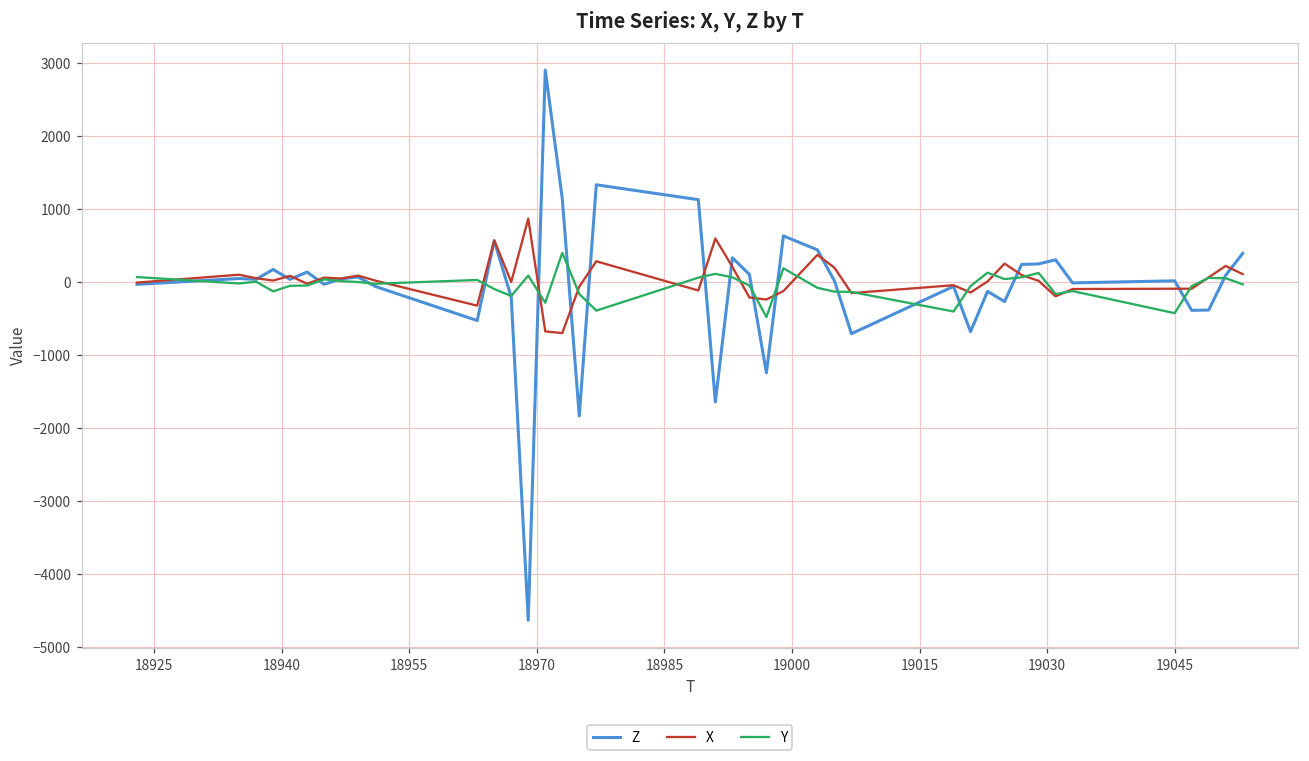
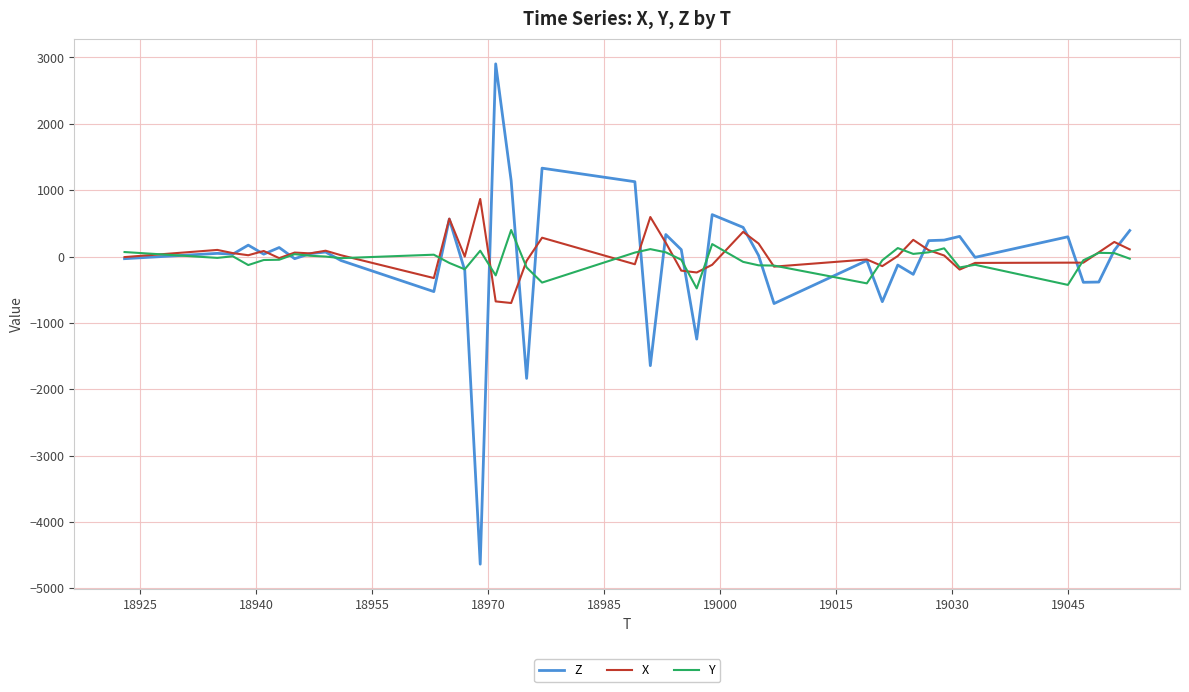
  {
    "Z": {
-     "19045": 0
+     "19045": 300
    },
    "X": {
      "19045": -100
    },
    "Y": {
      "19045": -400
    }
  }
